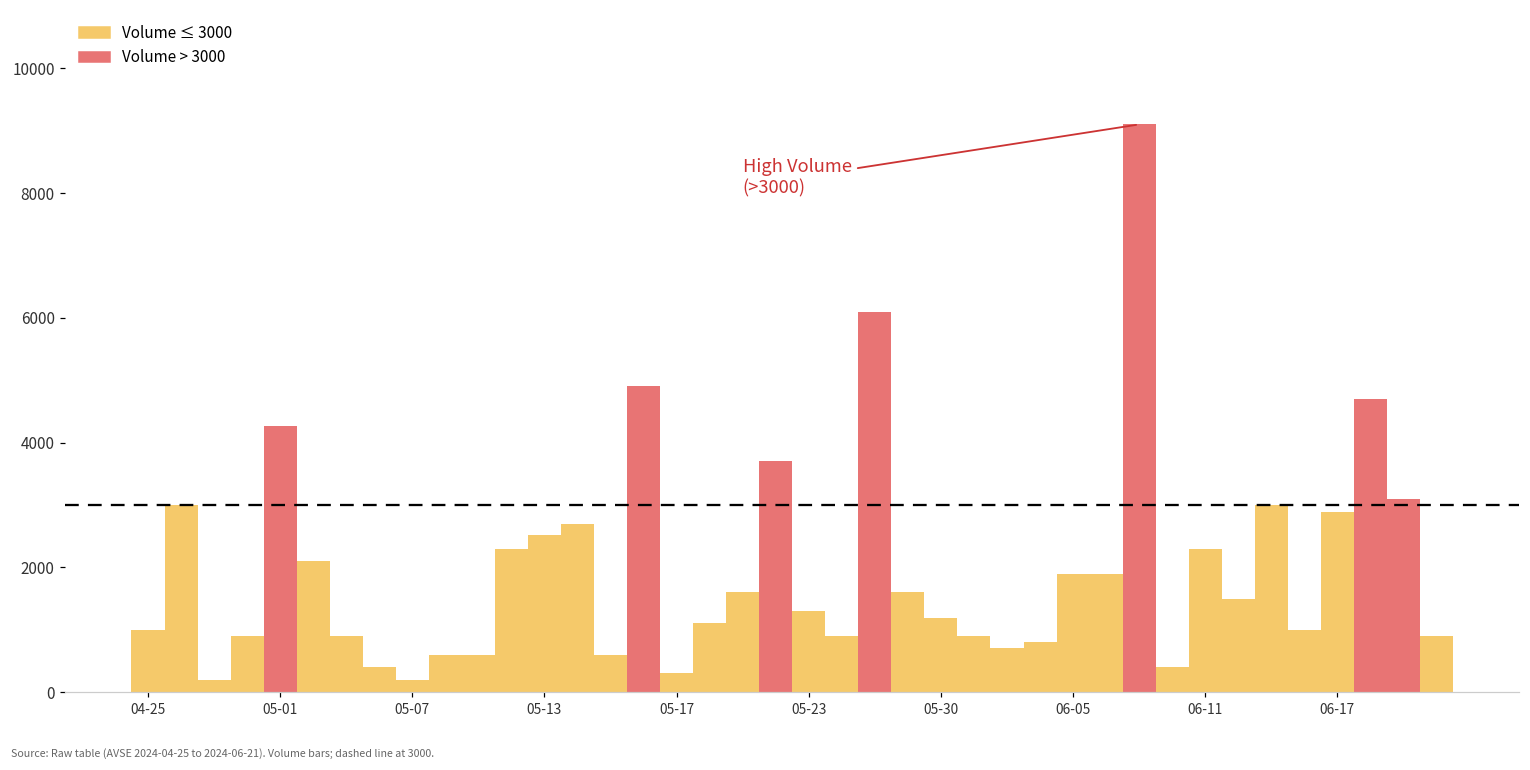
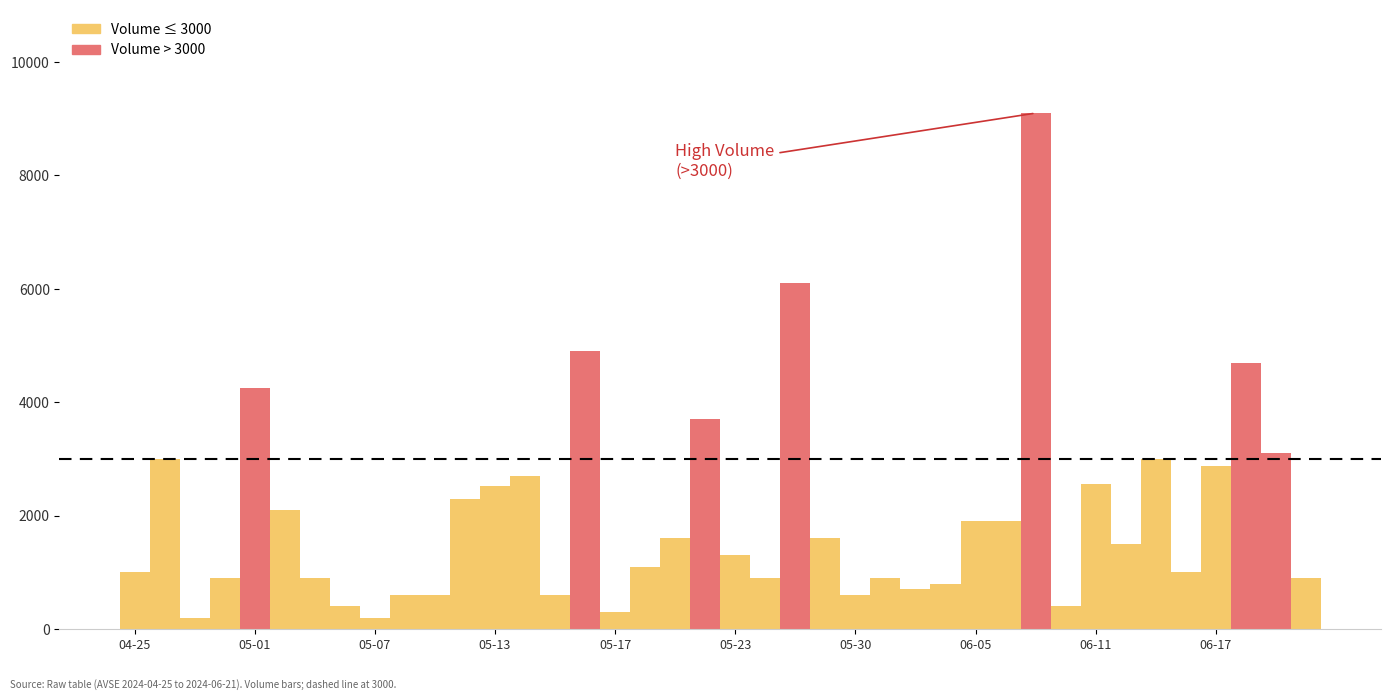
  {
    "04-25": 1000,
    "05-01": 4300,
    "05-07": 200,
    "05-13": 2500,
    "05-17": 300,
    "05-23": 1300,
-   "05-30": 1200,
+   "05-30": 600,
    "06-05": 1900,
-   "06-11": 2300,
+   "06-11": 2600,
    "06-17": 2900
  }
